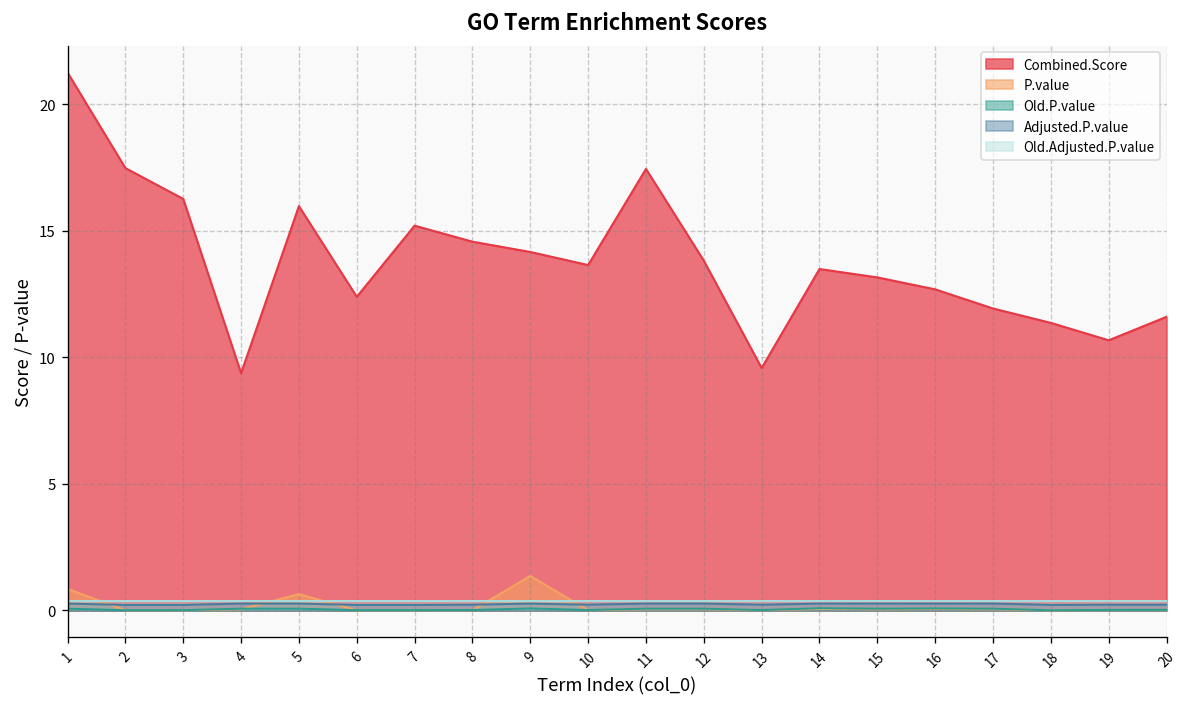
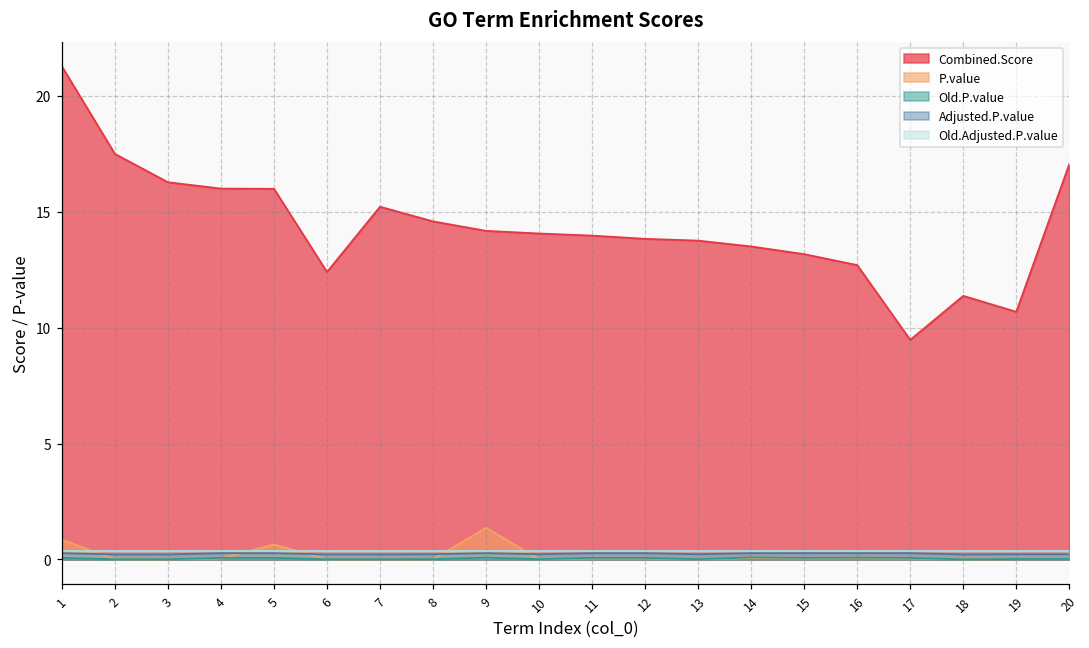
  {
    "Combined.Score": {
      "1": 21.3,
      "2": 17.5,
      "3": 16.3,
-     "4": 9.4,
+     "4": 16.0,
      "5": 16.0,
      "6": 12.4,
      "7": 15.2,
      "8": 14.6,
      "9": 14.2,
-     "10": 13.7,
-     "11": 17.5,
+     "10": 14.1,
+     "11": 14.0,
      "12": 13.8,
-     "13": 9.6,
+     "13": 13.7,
      "14": 13.5,
      "15": 13.2,
      "16": 12.7,
-     "17": 11.9,
+     "17": 9.5,
      "18": 11.4,
      "19": 10.7,
-     "20": 11.6
+     "20": 17.0
    },
    "P.value": {
      "1": 0.9,
      "5": 0.6,
      "9": 1.4
    },
    "Old.Adjusted.P.value": {
      "2": 0.4,
      "3": 0.4,
      "6": 0.4,
      "7": 0.4,
      "8": 0.4,
      "10": 0.4,
      "13": 0.4,
      "18": 0.4,
      "19": 0.4,
      "20": 0.4
    }
  }
